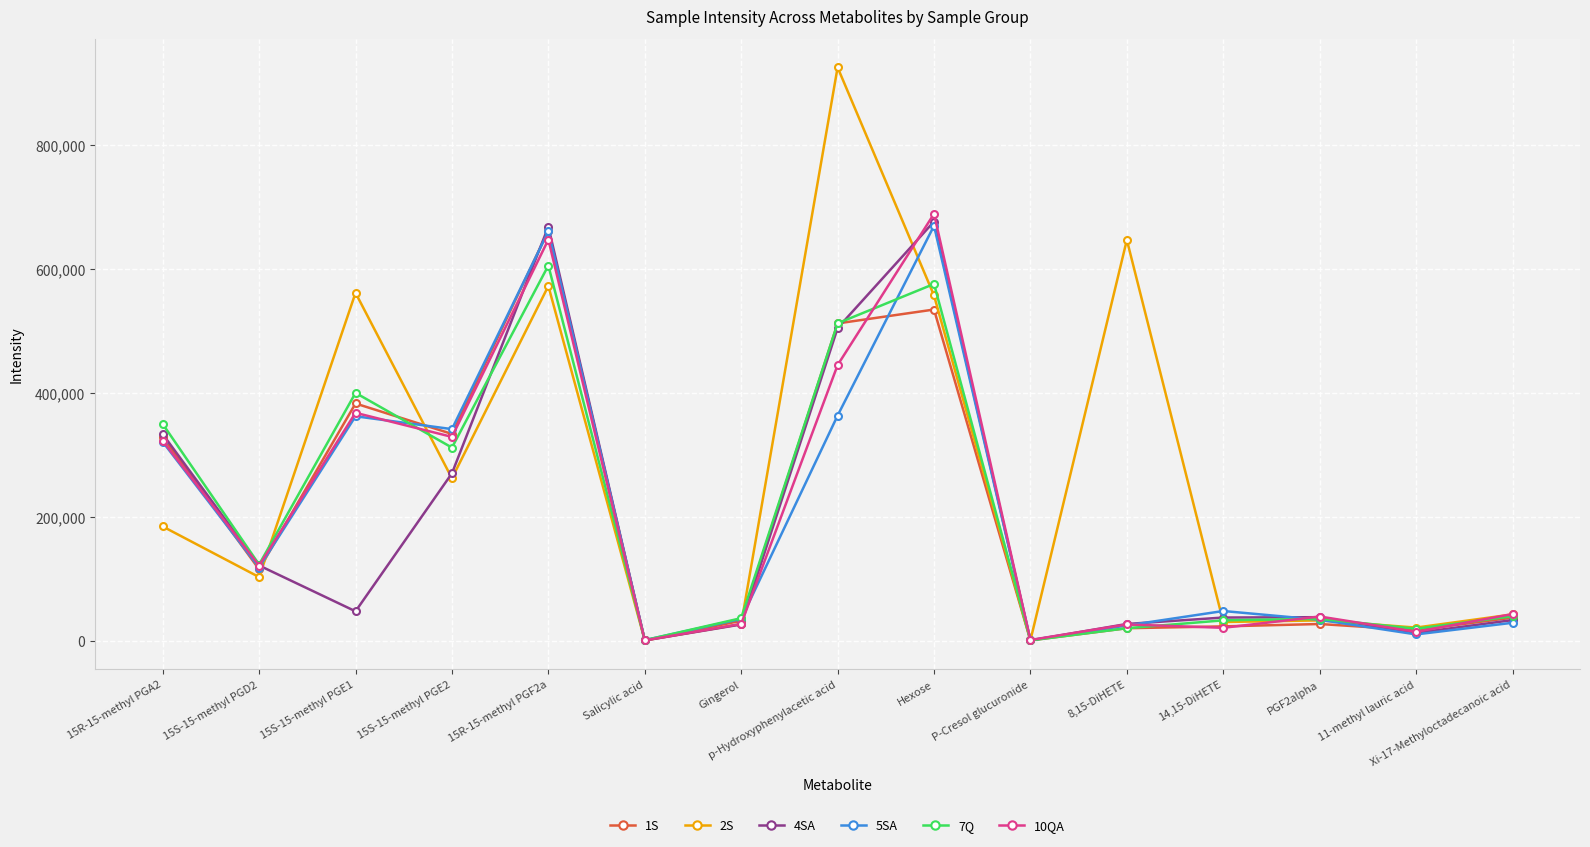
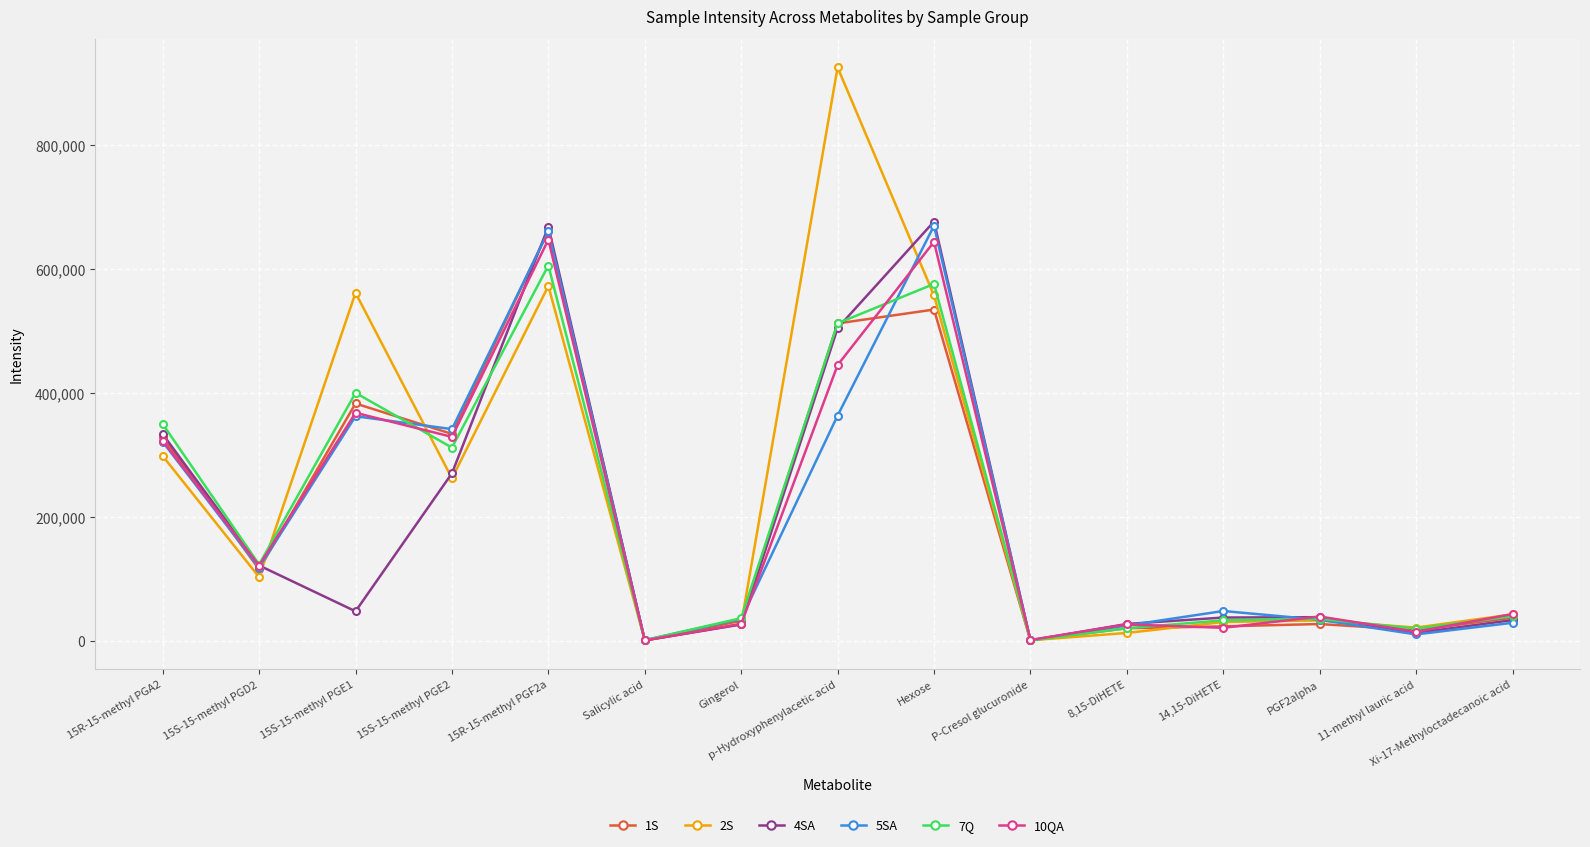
  {
    "1S": {
      "15R-15-methyl PGA2": "330,000",
      "15S-15-methyl PGE1": "380,000",
      "15S-15-methyl PGE2": "330,000",
      "Hexose": "530,000",
      "PGF2alpha": "30,000"
    },
    "2S": {
-     "15R-15-methyl PGA2": "180,000",
+     "15R-15-methyl PGA2": "300,000",
      "15S-15-methyl PGD2": "100,000",
      "15S-15-methyl PGE1": "560,000",
      "15S-15-methyl PGE2": "260,000",
      "15R-15-methyl PGF2a": "570,000",
      "p-Hydroxyphenylacetic acid": "930,000",
      "Hexose": "560,000",
-     "8,15-DiHETE": "650,000"
+     "8,15-DiHETE": "10,000"
    },
    "4SA": {
      "15R-15-methyl PGA2": "330,000",
      "15S-15-methyl PGE1": "50,000",
      "15S-15-methyl PGE2": "270,000",
      "15R-15-methyl PGF2a": "670,000",
      "p-Hydroxyphenylacetic acid": "500,000",
      "Hexose": "680,000",
      "14,15-DiHETE": "40,000"
    },
    "5SA": {
      "15S-15-methyl PGE1": "360,000",
      "15S-15-methyl PGE2": "340,000",
      "p-Hydroxyphenylacetic acid": "360,000",
      "Hexose": "670,000",
      "14,15-DiHETE": "50,000",
      "Xi-17-Methyloctadecanoic acid": "30,000"
    },
    "7Q": {
      "15R-15-methyl PGA2": "350,000",
      "15S-15-methyl PGE1": "400,000",
      "15S-15-methyl PGE2": "310,000",
      "15R-15-methyl PGF2a": "610,000",
      "Hexose": "580,000"
    },
    "10QA": {
      "15S-15-methyl PGE1": "370,000",
      "15S-15-methyl PGE2": "330,000",
      "15R-15-methyl PGF2a": "650,000",
      "p-Hydroxyphenylacetic acid": "450,000",
-     "Hexose": "690,000"
+     "Hexose": "640,000"
    }
  }
